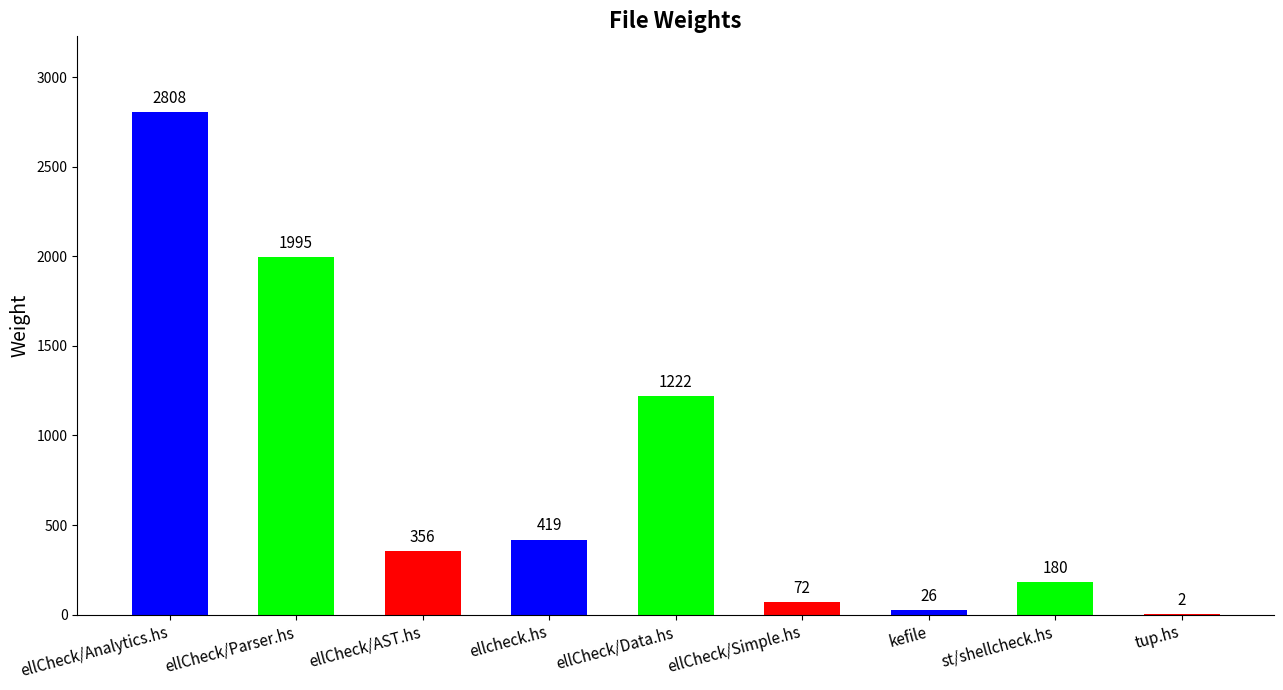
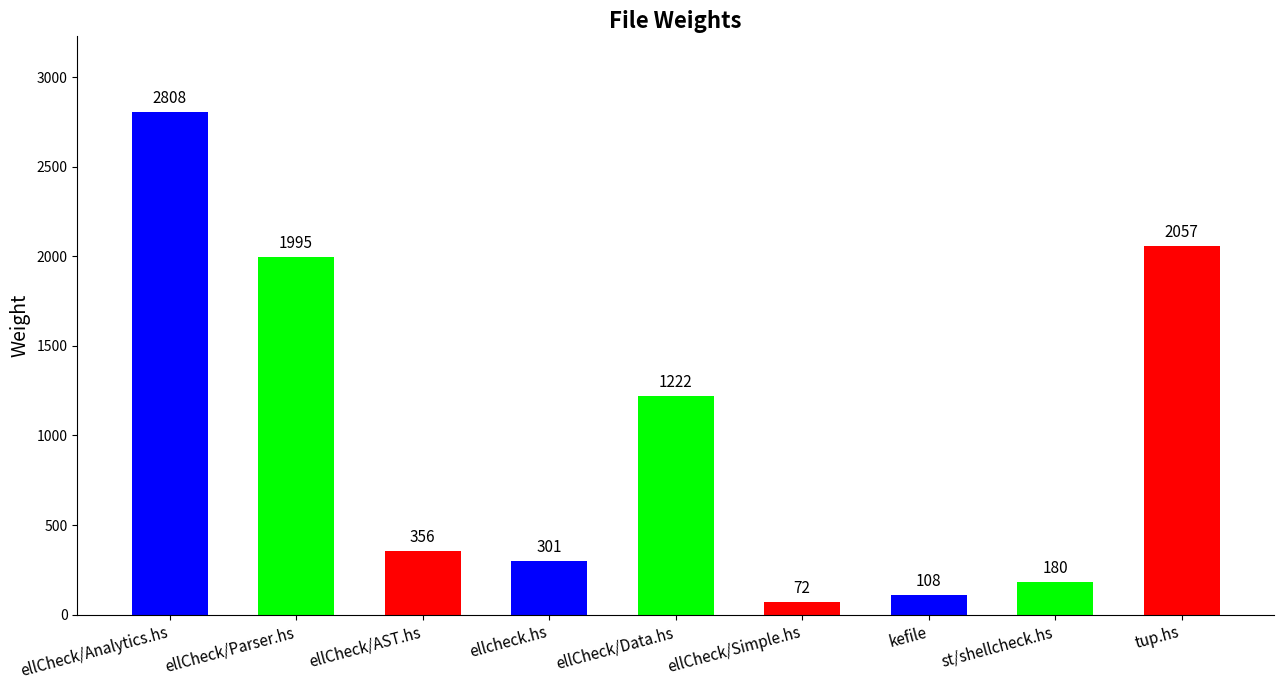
  {
    "ellCheck/Analytics.hs": 2808,
    "ellCheck/Parser.hs": 1995,
    "ellCheck/AST.hs": 356,
-   "ellcheck.hs": 419,
+   "ellcheck.hs": 301,
    "ellCheck/Data.hs": 1222,
    "ellCheck/Simple.hs": 72,
-   "kefile": 26,
+   "kefile": 108,
    "st/shellcheck.hs": 180,
-   "tup.hs": 2
+   "tup.hs": 2057
  }
